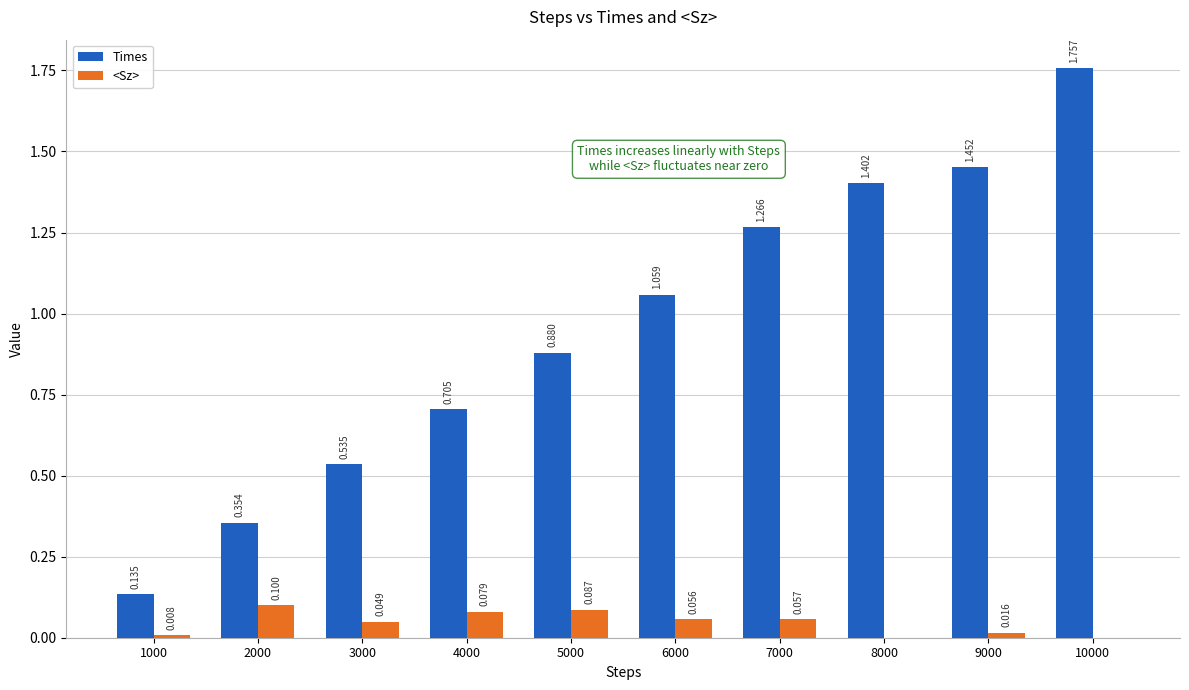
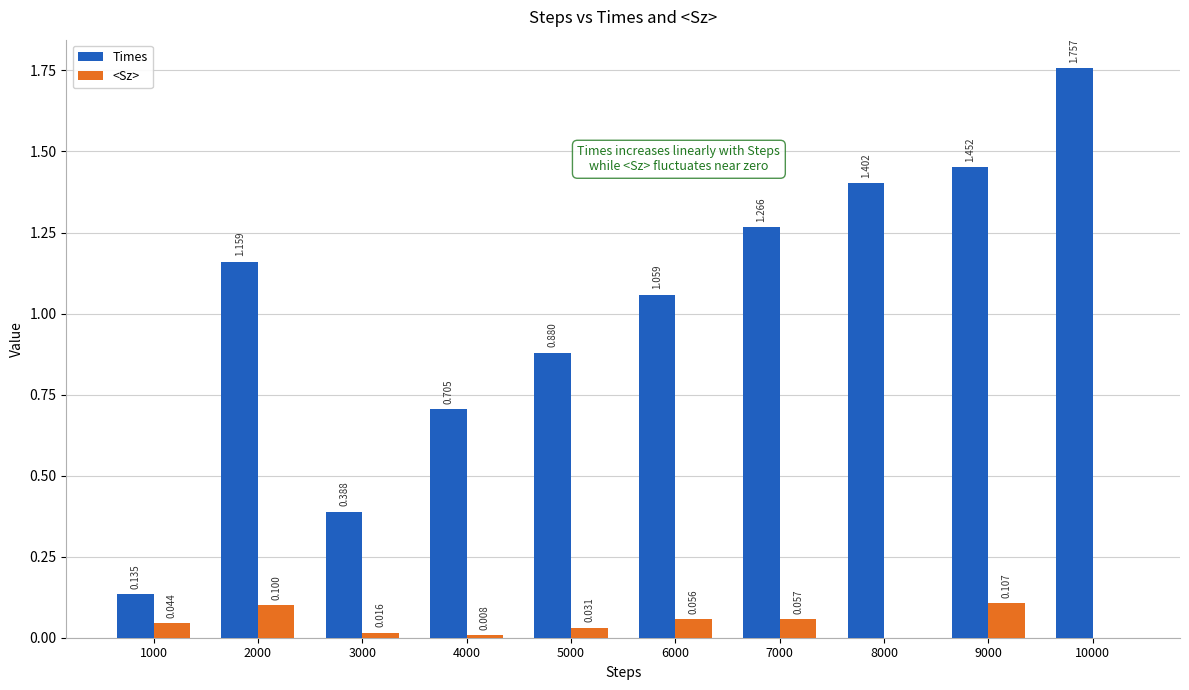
  {
    "Times": {
      "1000": 0.135,
-     "2000": 0.354,
-     "3000": 0.535,
+     "2000": 1.159,
+     "3000": 0.388,
      "4000": 0.705,
      "5000": 0.880,
      "6000": 1.059,
      "7000": 1.266,
      "8000": 1.402,
      "9000": 1.452,
      "10000": 1.757
    },
    "<Sz>": {
-     "1000": 0.008,
+     "1000": 0.044,
      "2000": 0.100,
-     "3000": 0.049,
-     "4000": 0.079,
-     "5000": 0.087,
+     "3000": 0.016,
+     "4000": 0.008,
+     "5000": 0.031,
      "6000": 0.056,
      "7000": 0.057,
-     "9000": 0.016
+     "9000": 0.107
    }
  }
